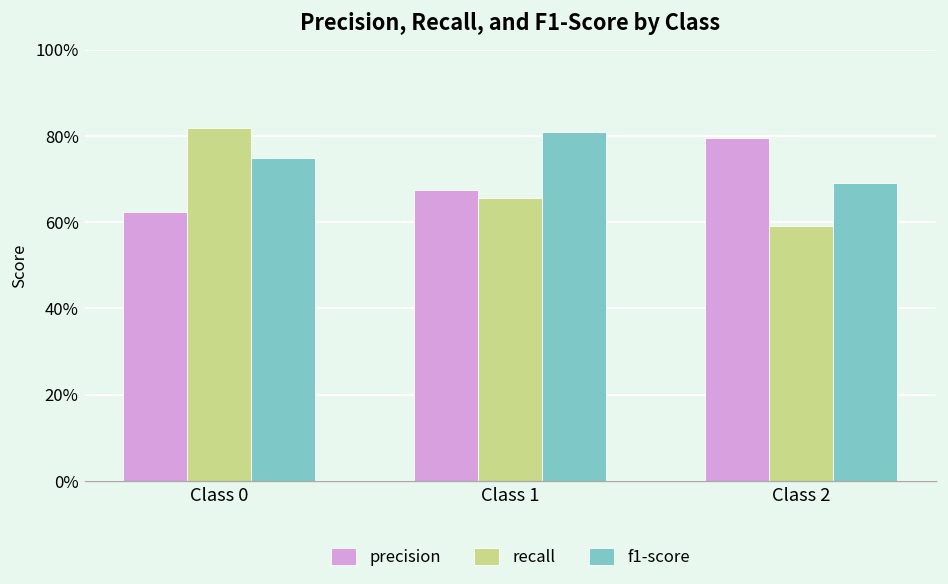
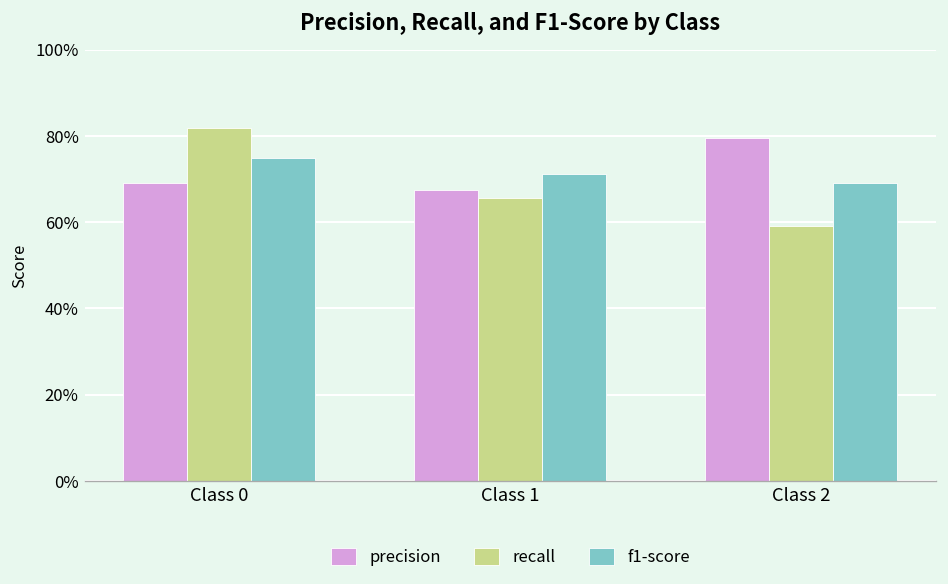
  {
    "precision": {
-     "Class 0": "62%",
+     "Class 0": "69%",
      "Class 1": "67%",
      "Class 2": "79%"
    },
    "recall": {
      "Class 0": "82%",
      "Class 1": "66%",
      "Class 2": "59%"
    },
    "f1-score": {
      "Class 0": "75%",
-     "Class 1": "81%",
+     "Class 1": "71%",
      "Class 2": "69%"
    }
  }
